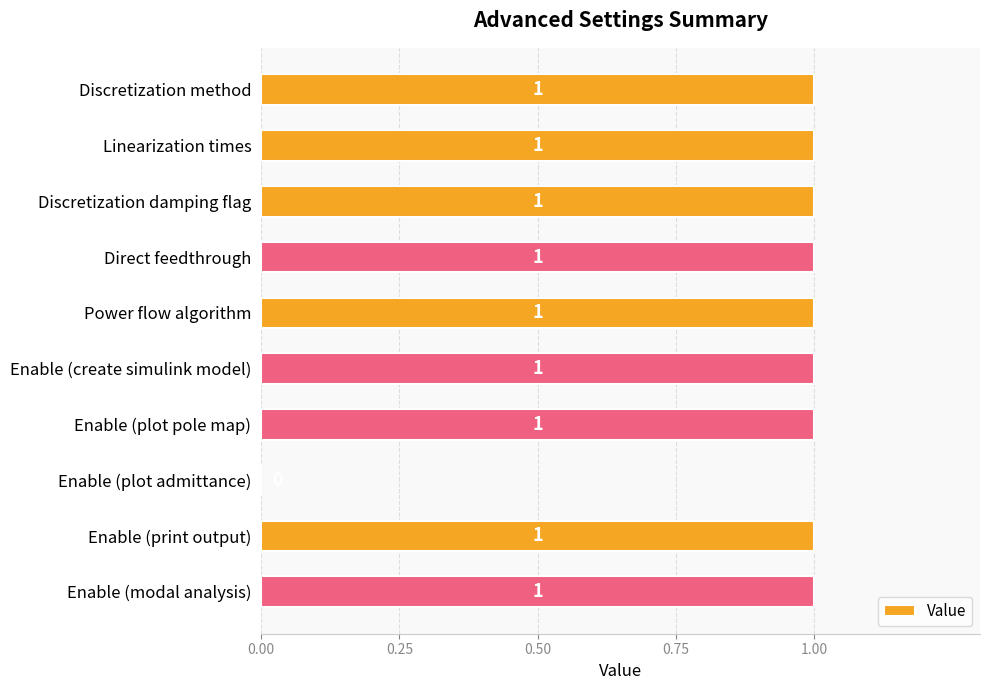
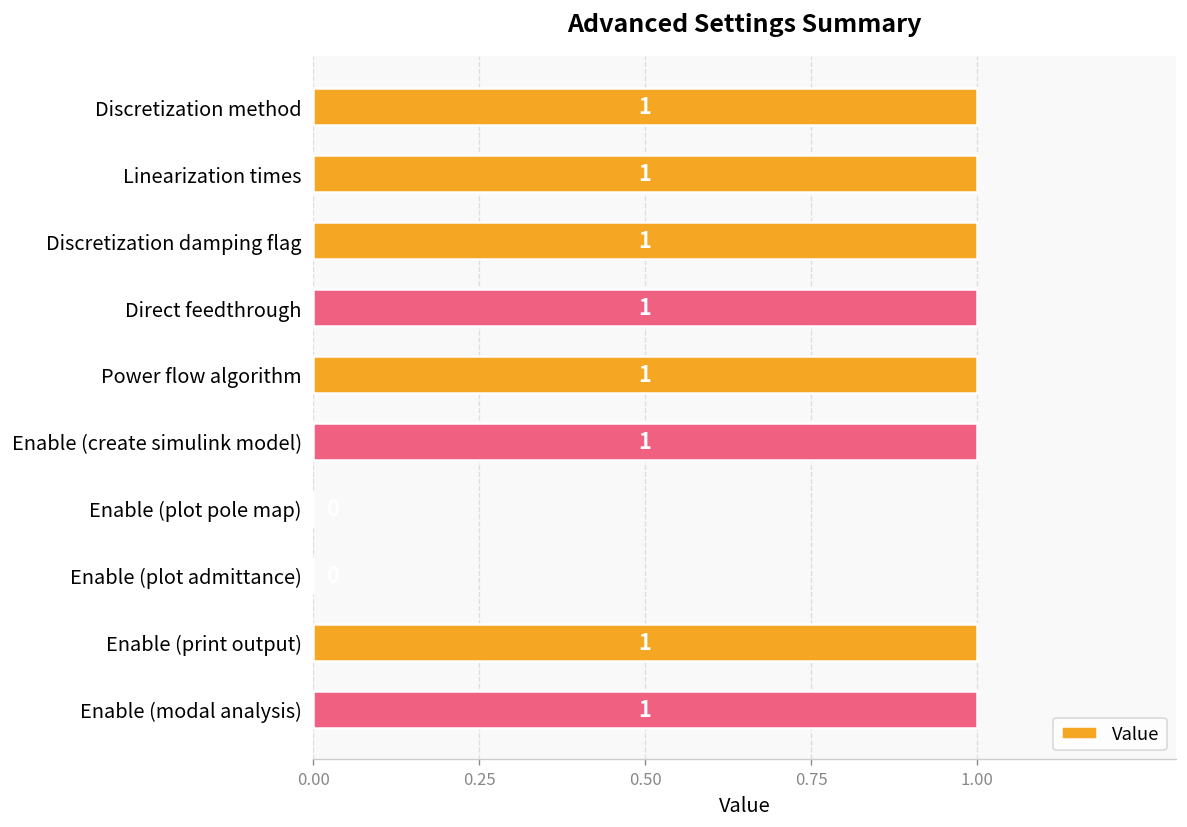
  {
-   "Enable (plot pole map)": 1,
+   "Enable (plot pole map)": 0,
    "Enable (plot admittance)": 0
  }
